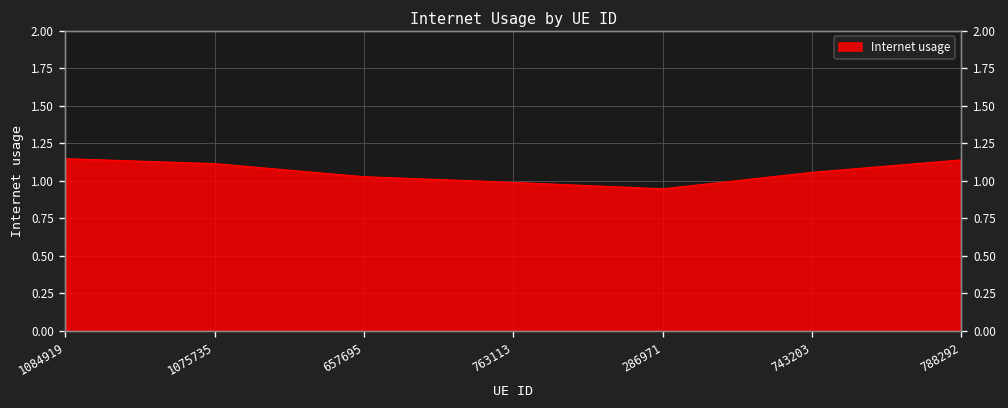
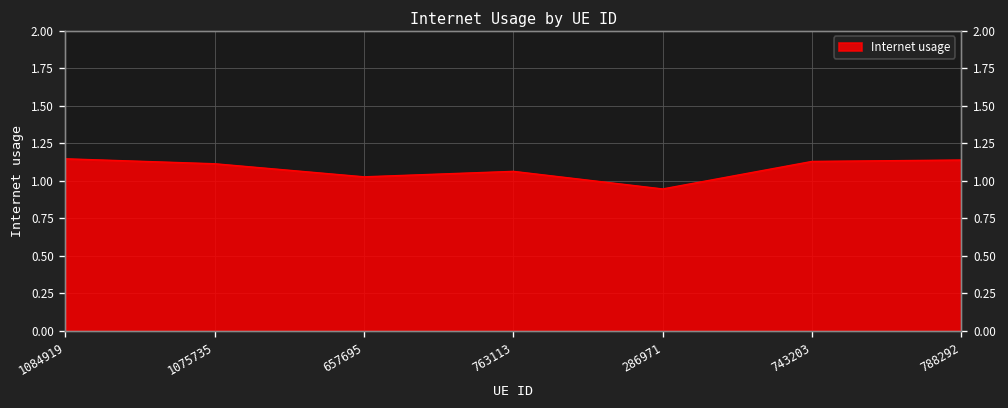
  {
    "1084919": 1.15,
    "1075735": 1.11,
    "657695": 1.03,
-   "763113": 0.99,
+   "763113": 1.06,
    "286971": 0.94,
-   "743203": 1.05,
+   "743203": 1.13,
    "788292": 1.14
  }
